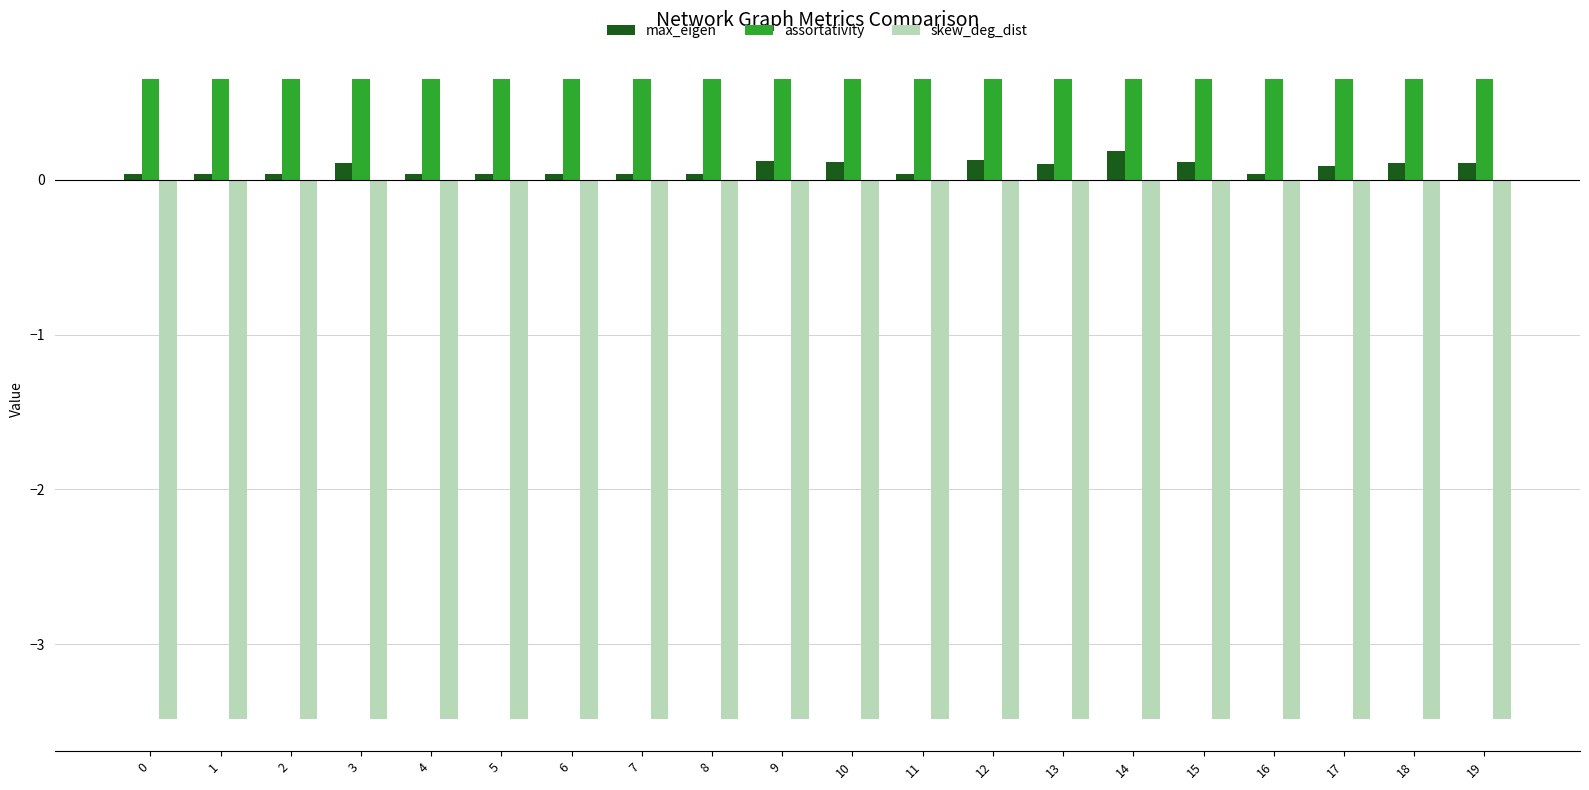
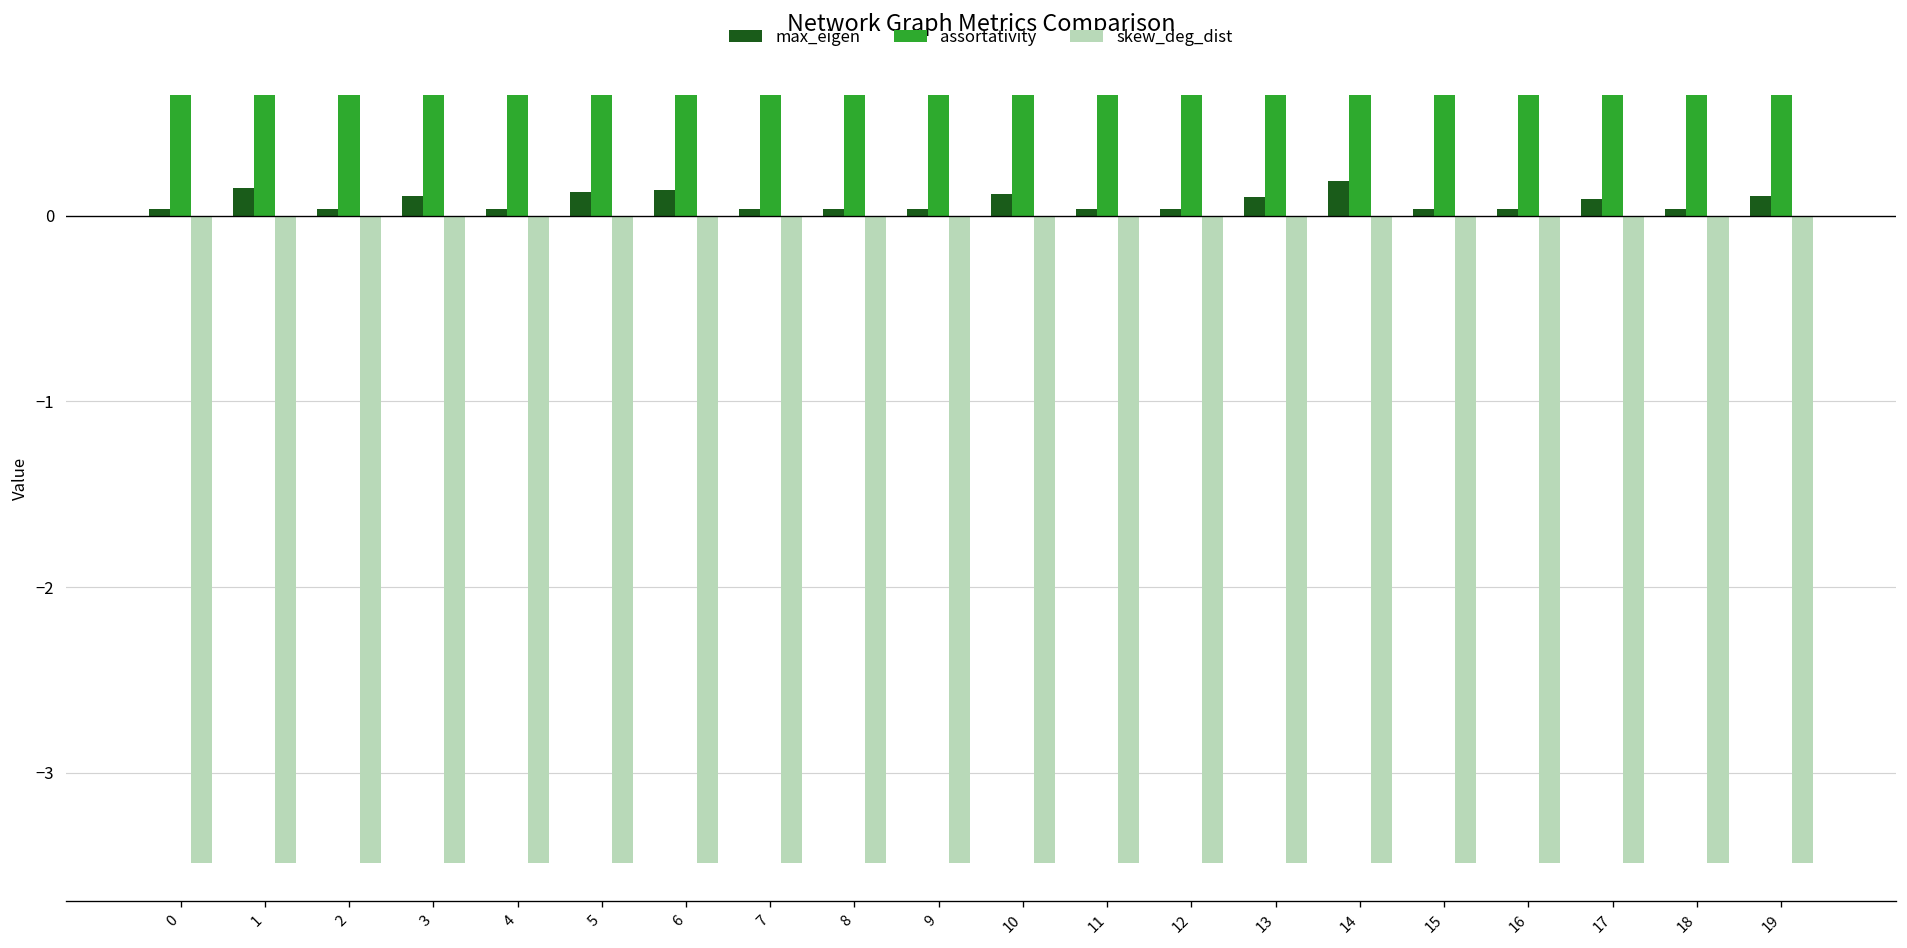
  {
    "max_eigen": {
      "0": 0.04,
-     "1": 0.04,
+     "1": 0.15,
      "2": 0.04,
      "3": 0.11,
      "4": 0.04,
-     "5": 0.04,
-     "6": 0.04,
+     "5": 0.13,
+     "6": 0.14,
      "7": 0.04,
      "8": 0.04,
-     "9": 0.12,
+     "9": 0.04,
      "10": 0.12,
      "11": 0.04,
-     "12": 0.12,
+     "12": 0.04,
      "13": 0.10,
      "14": 0.19,
-     "15": 0.11,
+     "15": 0.04,
      "16": 0.04,
      "17": 0.09,
-     "18": 0.10,
+     "18": 0.04,
      "19": 0.11
    },
    "assortativity": {
      "0": 0.65,
      "1": 0.65,
      "2": 0.65,
      "3": 0.65,
      "4": 0.65,
      "5": 0.65,
      "6": 0.65,
      "7": 0.65,
      "8": 0.65,
      "9": 0.65,
      "10": 0.65,
      "11": 0.65,
      "12": 0.65,
      "13": 0.65,
      "14": 0.65,
      "15": 0.65,
      "16": 0.65,
      "17": 0.65,
      "18": 0.65,
      "19": 0.65
    },
    "skew_deg_dist": {
      "0": -3.48,
      "1": -3.48,
      "2": -3.48,
      "3": -3.48,
      "4": -3.48,
      "5": -3.48,
      "6": -3.48,
      "7": -3.48,
      "8": -3.48,
      "9": -3.48,
      "10": -3.48,
      "11": -3.48,
      "12": -3.48,
      "13": -3.48,
      "14": -3.48,
      "15": -3.48,
      "16": -3.48,
      "17": -3.48,
      "18": -3.48,
      "19": -3.48
    }
  }
